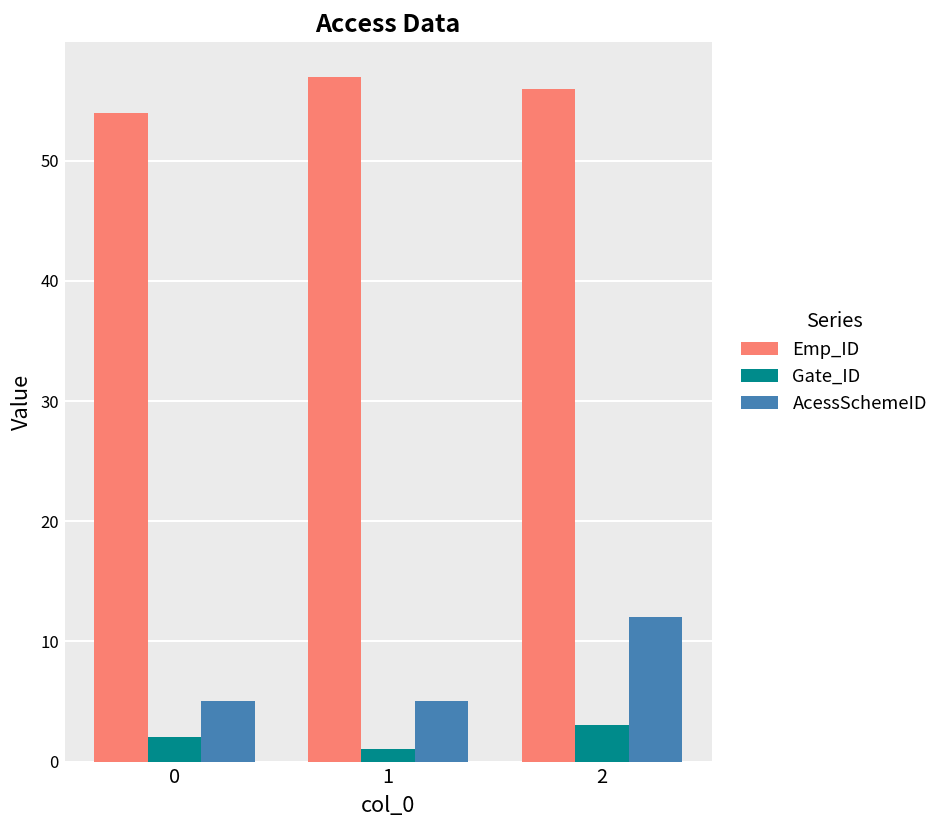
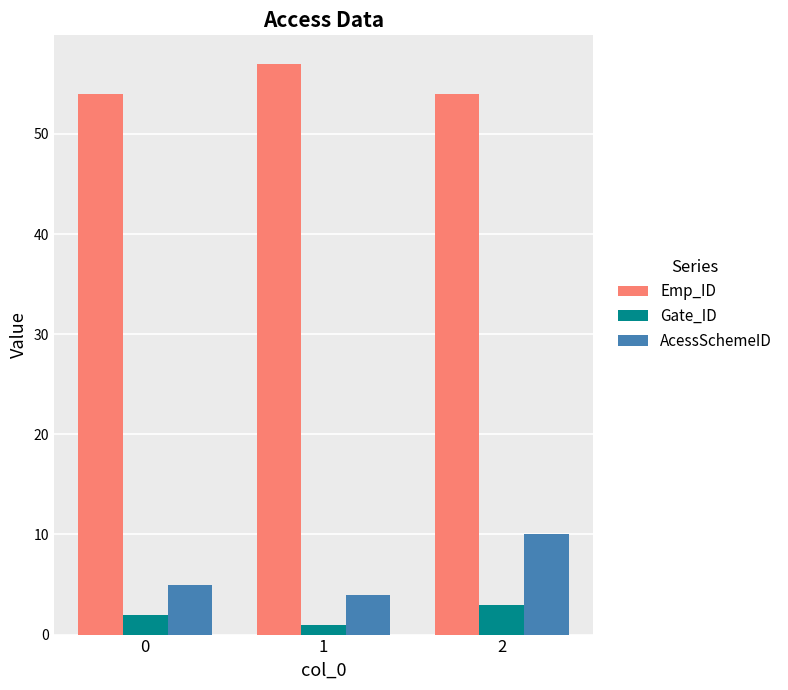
  {
    "Emp_ID": {
      "0": 54,
      "1": 57,
-     "2": 56
+     "2": 54
    },
    "Gate_ID": {
      "0": 2,
      "1": 1,
      "2": 3
    },
    "AcessSchemeID": {
      "0": 5,
-     "1": 5,
-     "2": 12
+     "1": 4,
+     "2": 10
    }
  }
